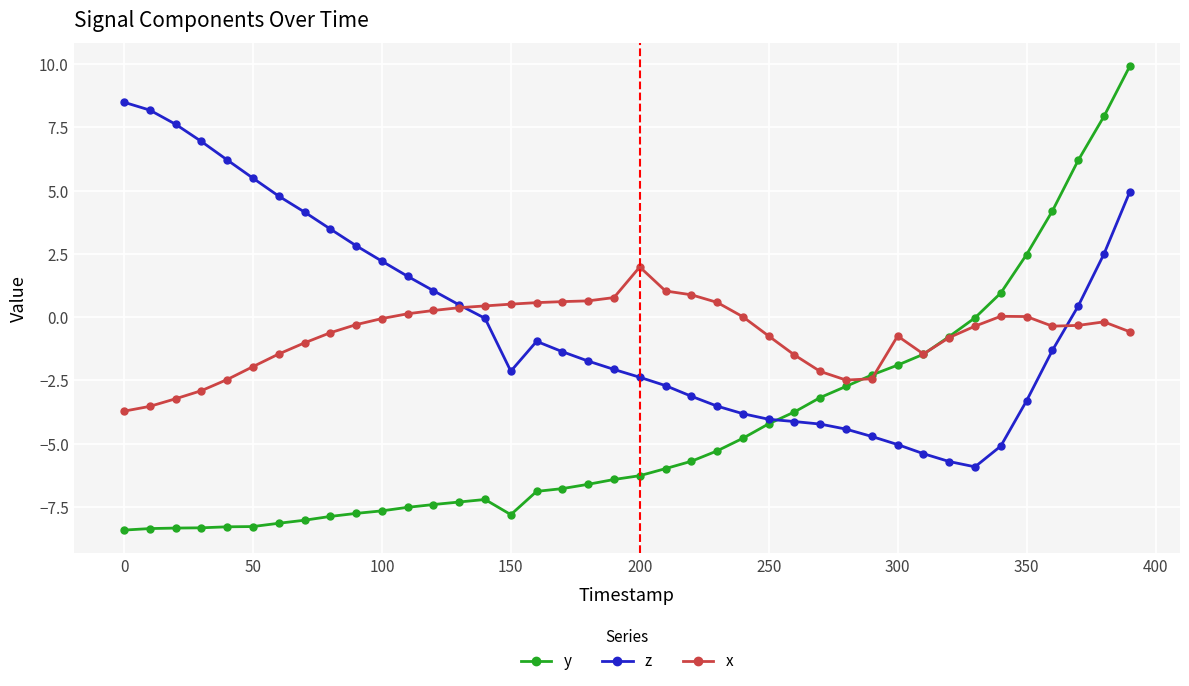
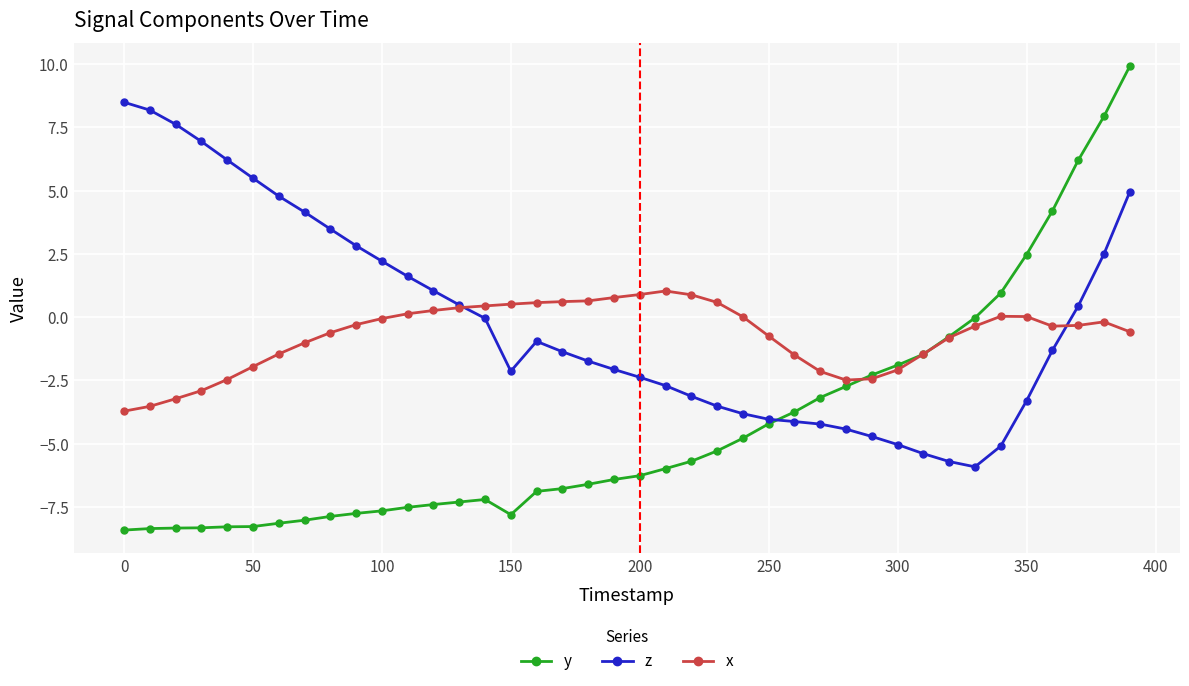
  {
    "y": {
      "0": -8.4,
      "50": -8.3,
      "100": -7.7,
      "150": -7.8,
      "200": -6.3,
      "250": -4.2,
      "300": -1.9,
      "350": 2.5
    },
    "z": {
      "0": 8.5,
      "50": 5.5,
      "100": 2.2,
      "150": -2.1,
      "200": -2.4,
      "250": -4.0,
      "300": -5.0,
      "350": -3.3
    },
    "x": {
      "0": -3.7,
      "50": -2.0,
      "100": -0.1,
      "150": 0.5,
-     "200": 2.0,
+     "200": 0.9,
      "250": -0.8,
-     "300": -0.8,
+     "300": -2.1,
      "350": 0.0
    }
  }
